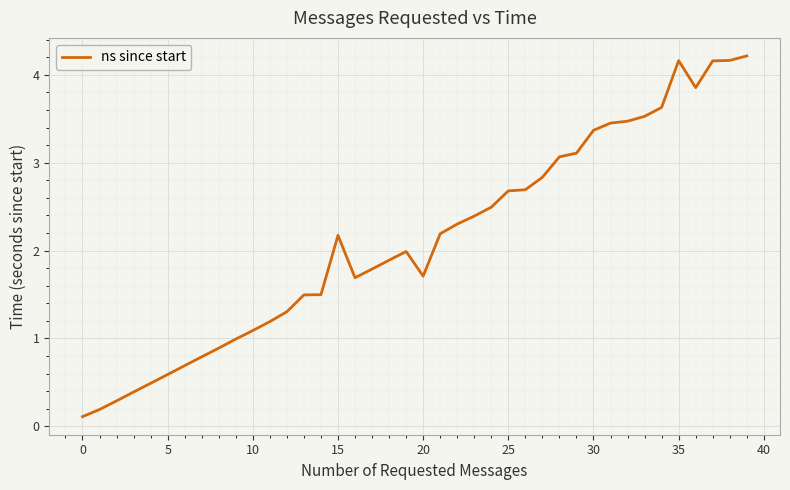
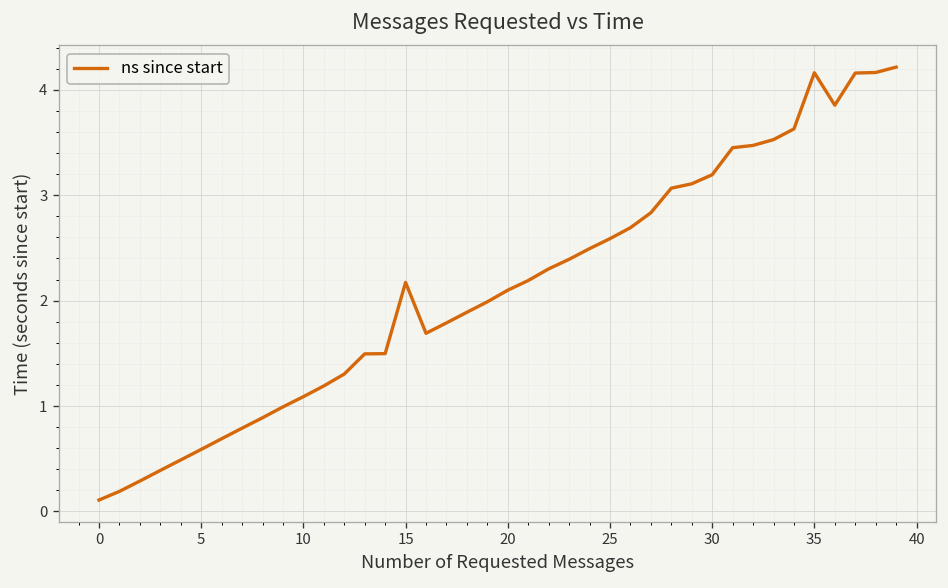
  {
    "0": 0.1,
    "5": 0.6,
    "10": 1.1,
    "15": 2.2,
-   "20": 1.7,
-   "25": 2.7,
-   "30": 3.4,
+   "20": 2.1,
+   "25": 2.6,
+   "30": 3.2,
    "35": 4.2
  }
